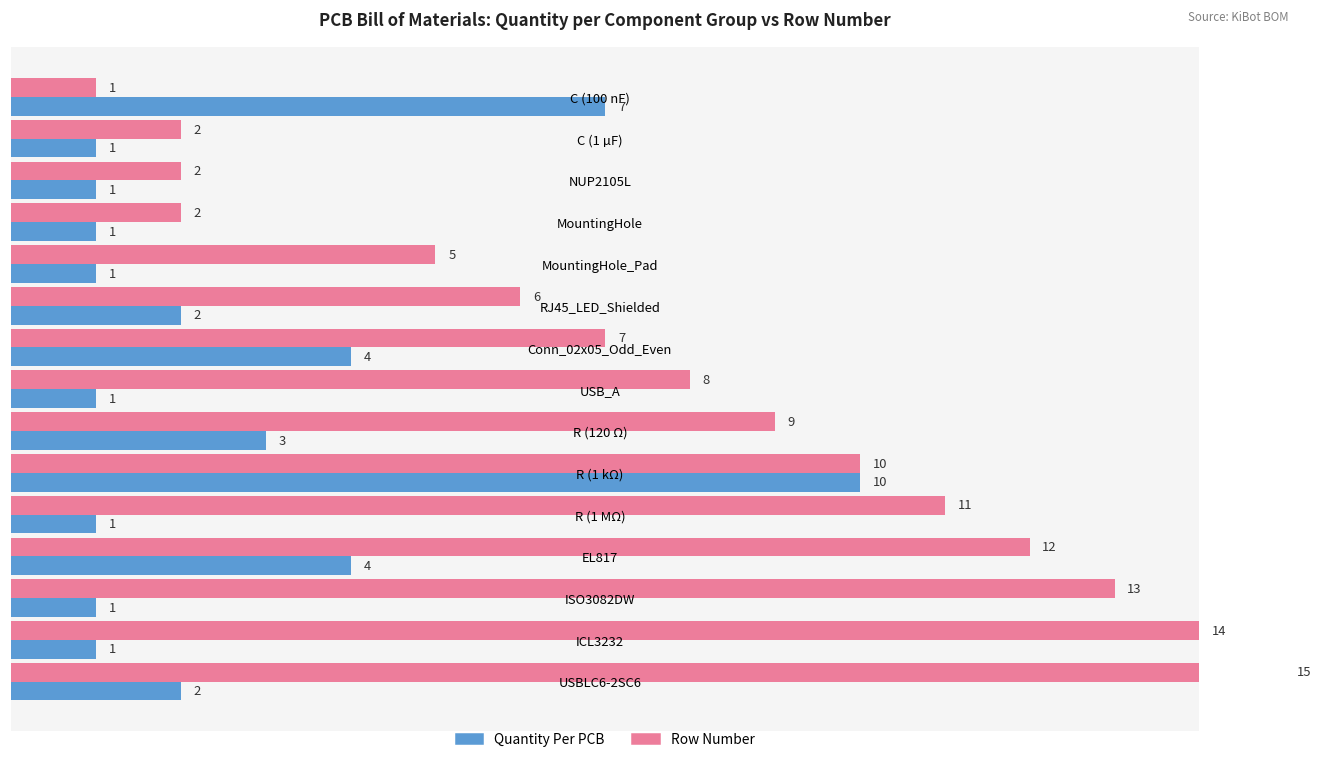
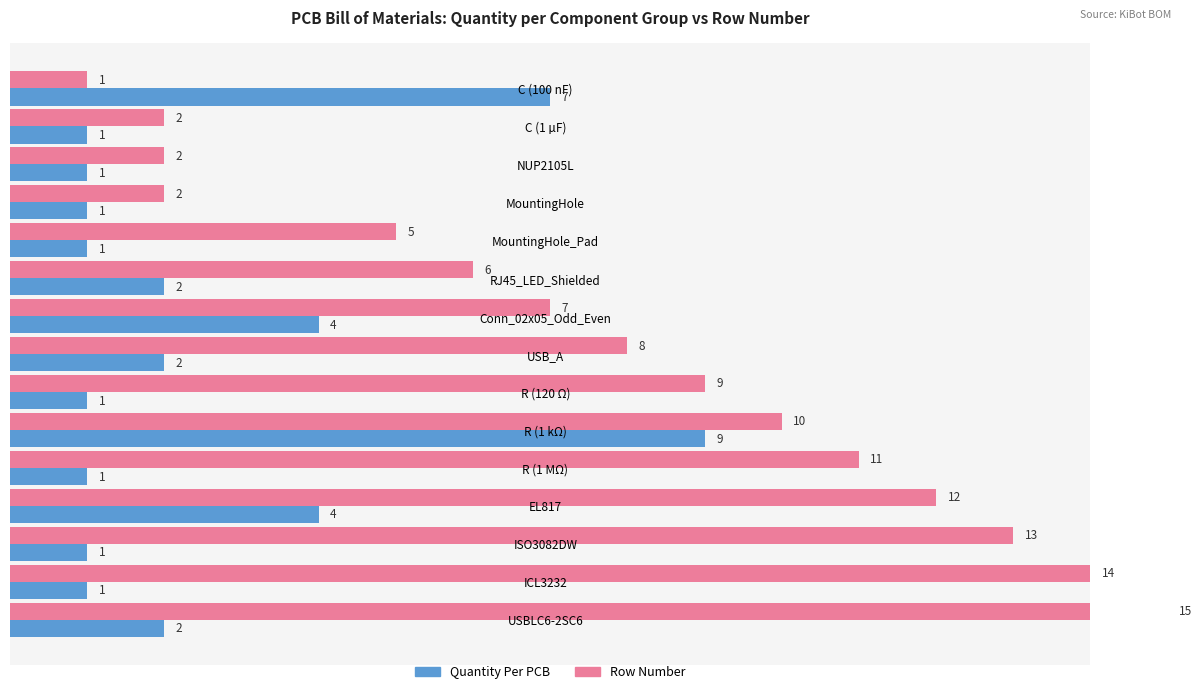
  {
    "Quantity Per PCB": {
      "C (100 nF)": 7,
      "C (1 µF)": 1,
      "NUP2105L": 1,
      "MountingHole": 1,
      "MountingHole_Pad": 1,
      "RJ45_LED_Shielded": 2,
      "Conn_02x05_Odd_Even": 4,
-     "USB_A": 1,
-     "R (120 Ω)": 3,
-     "R (1 kΩ)": 10,
+     "USB_A": 2,
+     "R (120 Ω)": 1,
+     "R (1 kΩ)": 9,
      "R (1 MΩ)": 1,
      "EL817": 4,
      "ISO3082DW": 1,
      "ICL3232": 1,
      "USBLC6-2SC6": 2
    },
    "Row Number": {
      "C (100 nF)": 1,
      "C (1 µF)": 2,
      "NUP2105L": 2,
      "MountingHole": 2,
      "MountingHole_Pad": 5,
      "RJ45_LED_Shielded": 6,
      "Conn_02x05_Odd_Even": 7,
      "USB_A": 8,
      "R (120 Ω)": 9,
      "R (1 kΩ)": 10,
      "R (1 MΩ)": 11,
      "EL817": 12,
      "ISO3082DW": 13,
      "ICL3232": 14
    }
  }
